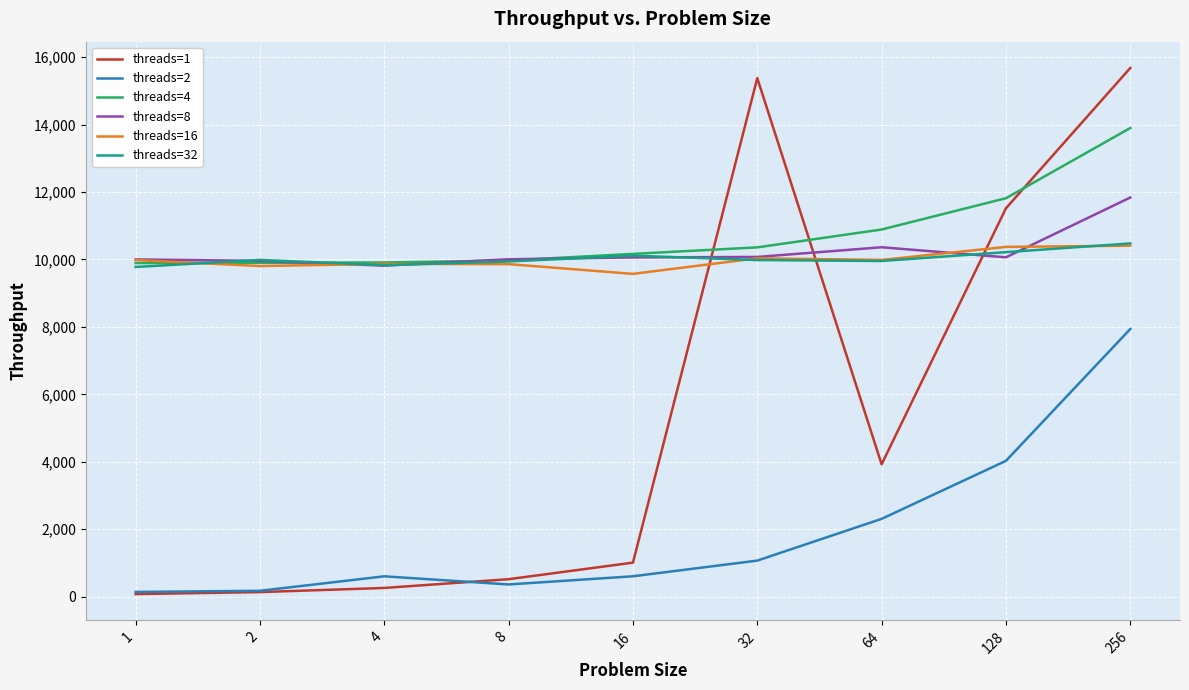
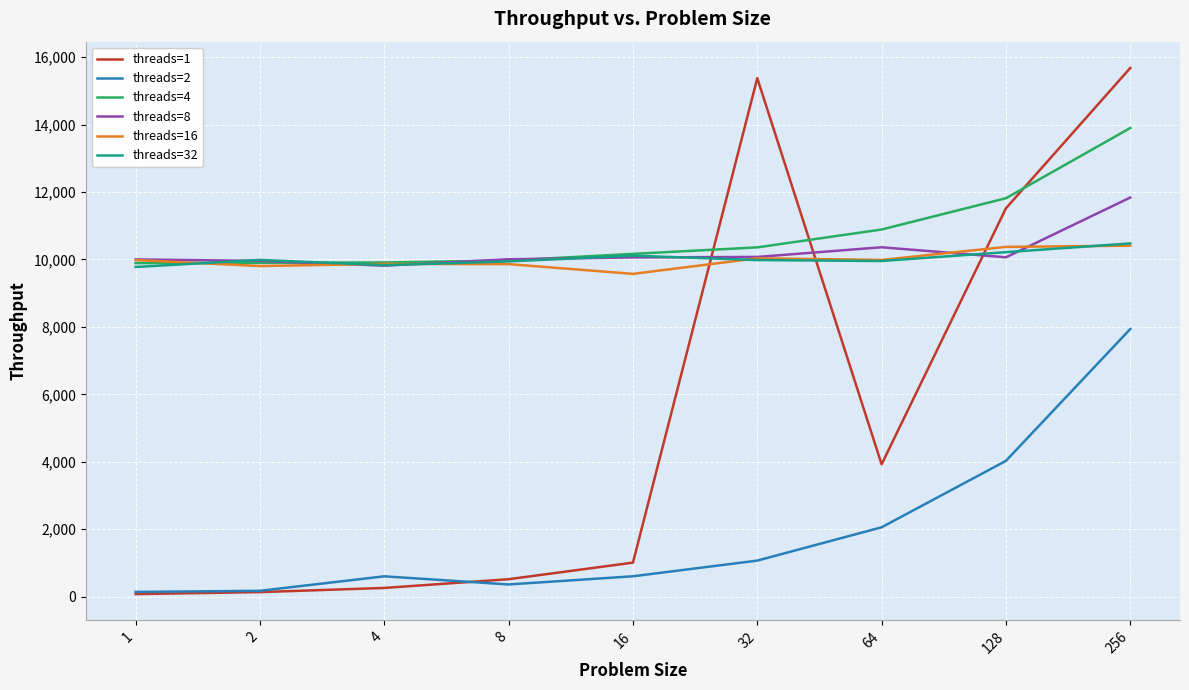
  {
    "threads=1": {
      "4": "300",
      "8": "500",
      "16": "1,000",
      "32": "15,400",
      "64": "3,900",
      "128": "11,500",
      "256": "15,700"
    },
    "threads=2": {
      "4": "600",
      "8": "400",
      "16": "600",
      "32": "1,100",
-     "64": "2,300",
+     "64": "2,100",
      "128": "4,000",
      "256": "7,900"
    },
    "threads=8": {
      "64": "10,400",
      "128": "10,100",
      "256": "11,800"
    },
    "threads=16": {
      "2": "9,800",
      "8": "9,900",
      "16": "9,600",
      "128": "10,400"
    }
  }
